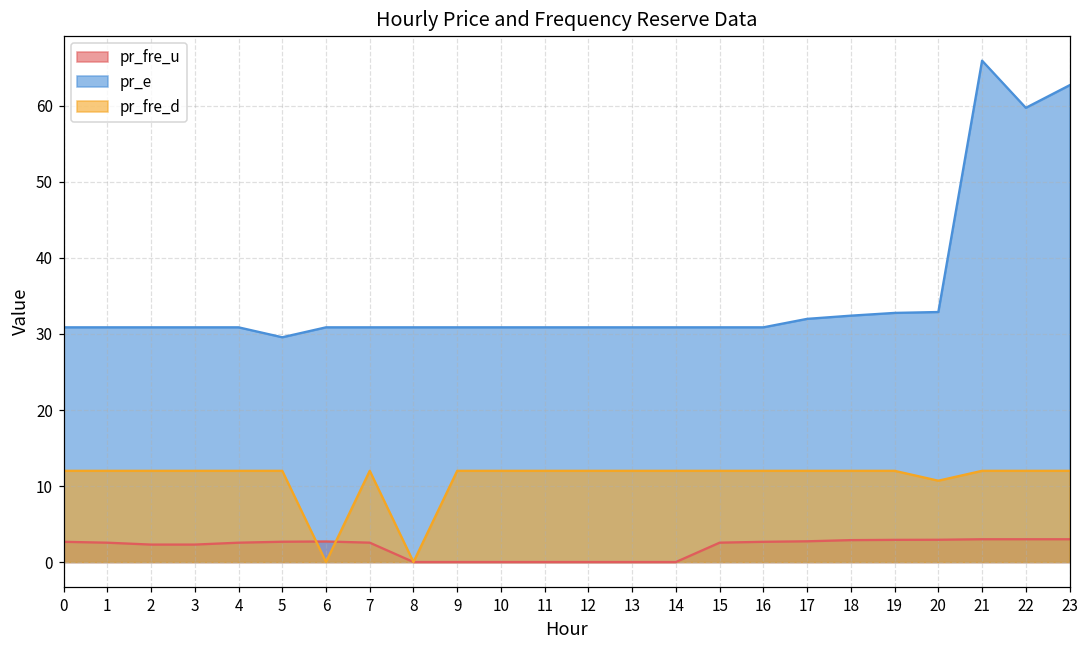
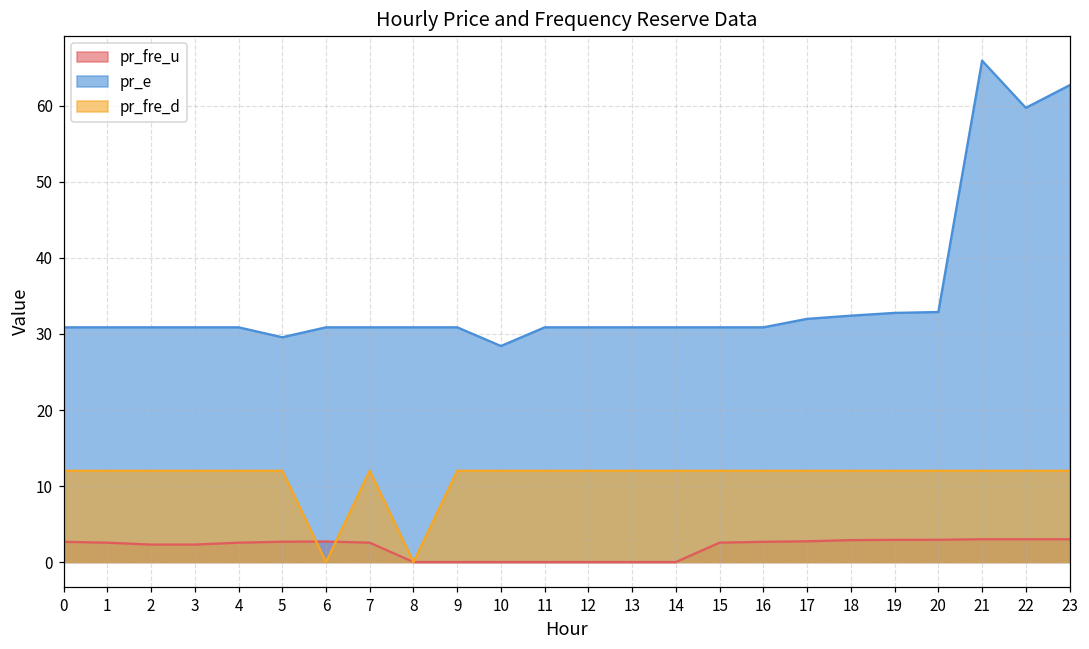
  {
    "pr_fre_u": {
      "0": 3,
      "1": 3,
      "2": 2,
      "3": 2,
      "4": 3,
      "5": 3,
      "6": 3,
      "7": 3,
      "9": 0,
      "10": 0,
      "11": 0,
      "12": 0,
      "13": 0,
      "14": 0,
      "15": 3,
      "16": 3,
      "17": 3,
      "18": 3,
      "19": 3,
      "20": 3,
      "21": 3,
      "22": 3,
      "23": 3
    },
    "pr_e": {
      "0": 31,
      "1": 31,
      "2": 31,
      "3": 31,
      "4": 31,
      "5": 30,
      "6": 31,
      "7": 31,
      "8": 31,
      "9": 31,
-     "10": 31,
+     "10": 28,
      "11": 31,
      "12": 31,
      "13": 31,
      "14": 31,
      "15": 31,
      "16": 31,
      "17": 32,
      "18": 32,
      "19": 33,
      "20": 33,
      "21": 66,
      "22": 60,
      "23": 63
    },
    "pr_fre_d": {
      "0": 12,
      "1": 12,
      "2": 12,
      "3": 12,
      "4": 12,
      "5": 12,
      "6": 0,
      "7": 12,
      "9": 12,
      "10": 12,
      "11": 12,
      "12": 12,
      "13": 12,
      "14": 12,
      "15": 12,
      "16": 12,
      "17": 12,
      "18": 12,
      "19": 12,
-     "20": 11,
+     "20": 12,
      "21": 12,
      "22": 12,
      "23": 12
    }
  }
